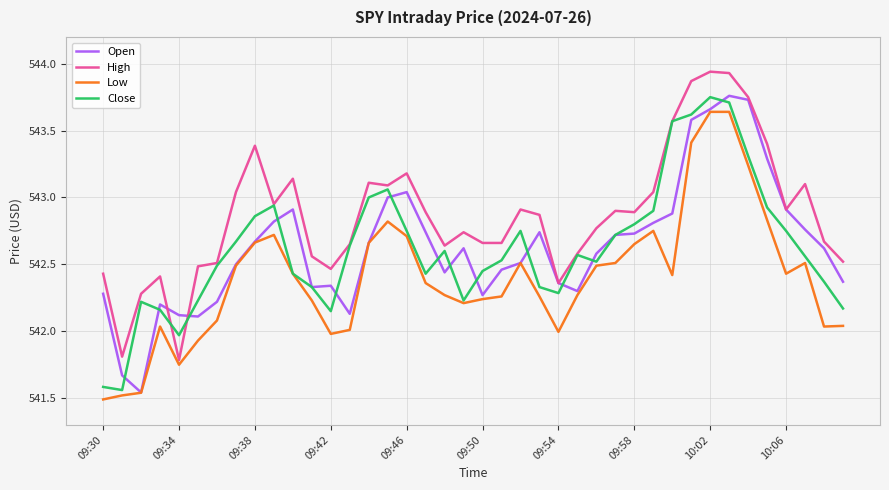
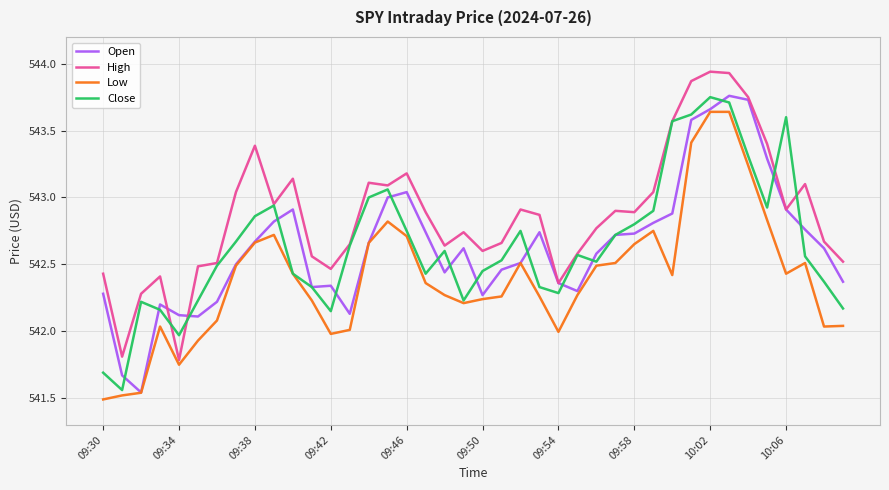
  {
    "Open": {
      "09:30": 542.28,
      "09:34": 542.12,
      "09:42": 542.34,
      "09:46": 543.04,
      "09:50": 542.27,
      "09:58": 542.73,
      "10:02": 543.66
    },
    "High": {
      "09:30": 542.43,
      "09:34": 541.78,
      "09:38": 543.39,
      "09:42": 542.47,
      "09:46": 543.18,
-     "09:50": 542.66,
+     "09:50": 542.60,
      "09:58": 542.89,
      "10:02": 543.94
    },
    "Low": {
      "09:30": 541.49,
      "09:34": 541.75,
      "09:42": 541.98,
      "09:46": 542.71,
      "09:50": 542.24,
      "09:54": 542.00,
      "09:58": 542.65,
      "10:02": 543.64,
      "10:06": 542.43
    },
    "Close": {
-     "09:30": 541.58,
+     "09:30": 541.69,
      "09:34": 541.97,
      "09:38": 542.86,
      "09:42": 542.15,
      "09:46": 542.75,
      "09:50": 542.45,
      "09:54": 542.28,
      "09:58": 542.80,
      "10:02": 543.75,
-     "10:06": 542.75
+     "10:06": 543.60
    }
  }
